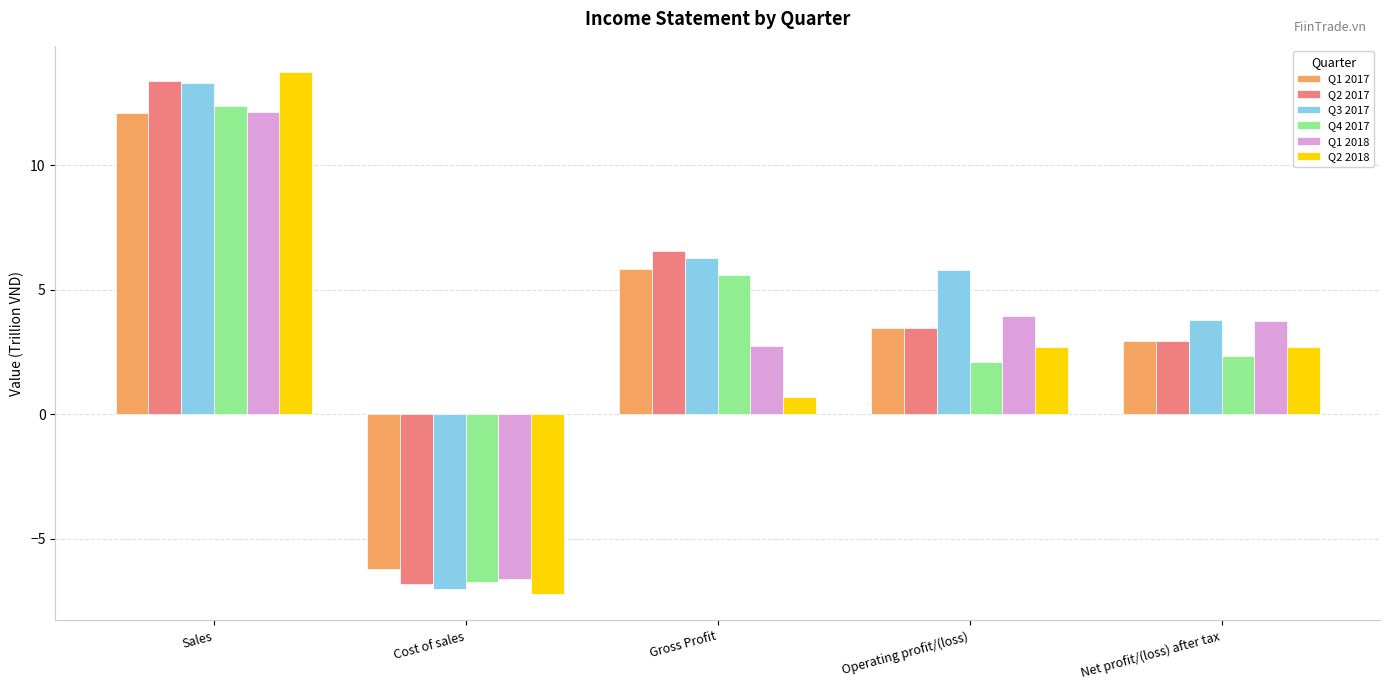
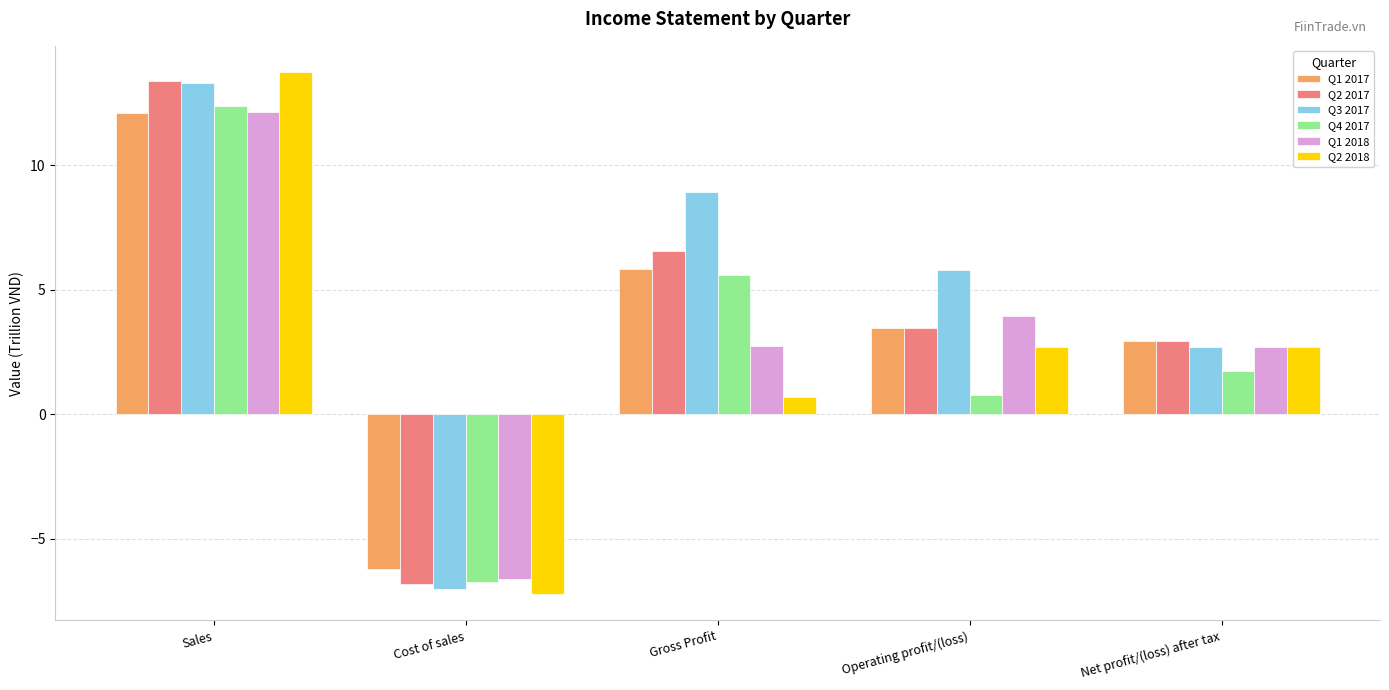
  {
    "Q3 2017": {
      "Sales": 13.3,
      "Cost of sales": -7.0,
-     "Gross Profit": 6.3,
+     "Gross Profit": 8.9,
      "Operating profit/(loss)": 5.8,
-     "Net profit/(loss) after tax": 3.8
+     "Net profit/(loss) after tax": 2.7
    },
    "Q4 2017": {
      "Sales": 12.4,
      "Cost of sales": -6.7,
      "Gross Profit": 5.6,
-     "Operating profit/(loss)": 2.1,
-     "Net profit/(loss) after tax": 2.3
+     "Operating profit/(loss)": 0.8,
+     "Net profit/(loss) after tax": 1.7
    },
    "Q1 2018": {
      "Sales": 12.1,
      "Cost of sales": -6.6,
      "Gross Profit": 2.7,
      "Operating profit/(loss)": 4.0,
-     "Net profit/(loss) after tax": 3.7
+     "Net profit/(loss) after tax": 2.7
    },
    "Q2 2018": {
      "Sales": 13.7,
      "Cost of sales": -7.2,
      "Gross Profit": 0.7,
      "Operating profit/(loss)": 2.7,
      "Net profit/(loss) after tax": 2.7
    }
  }
